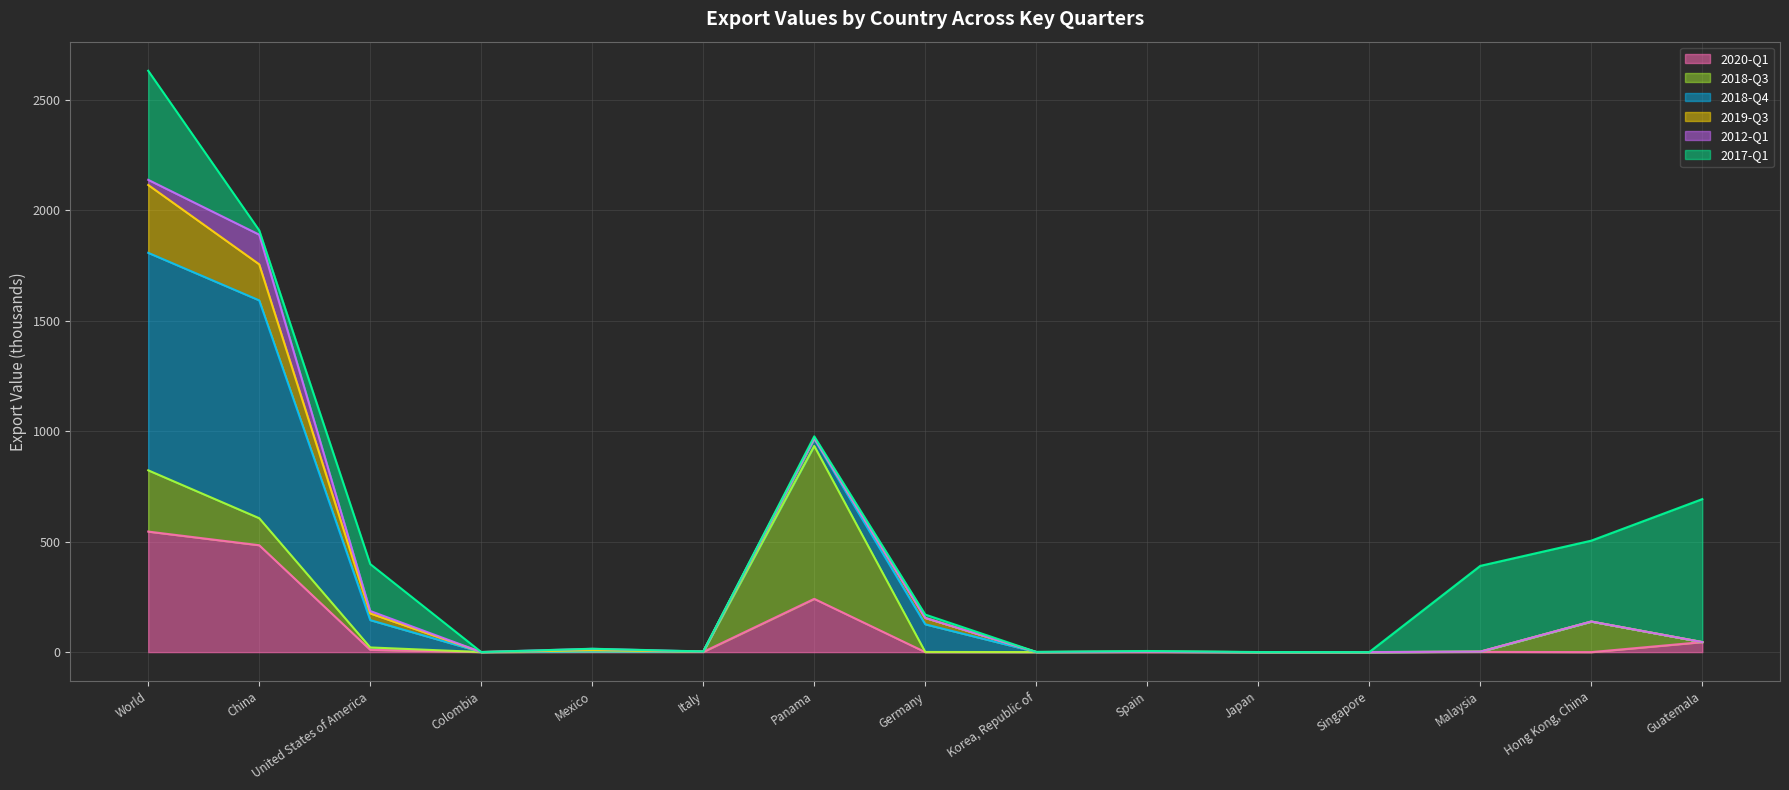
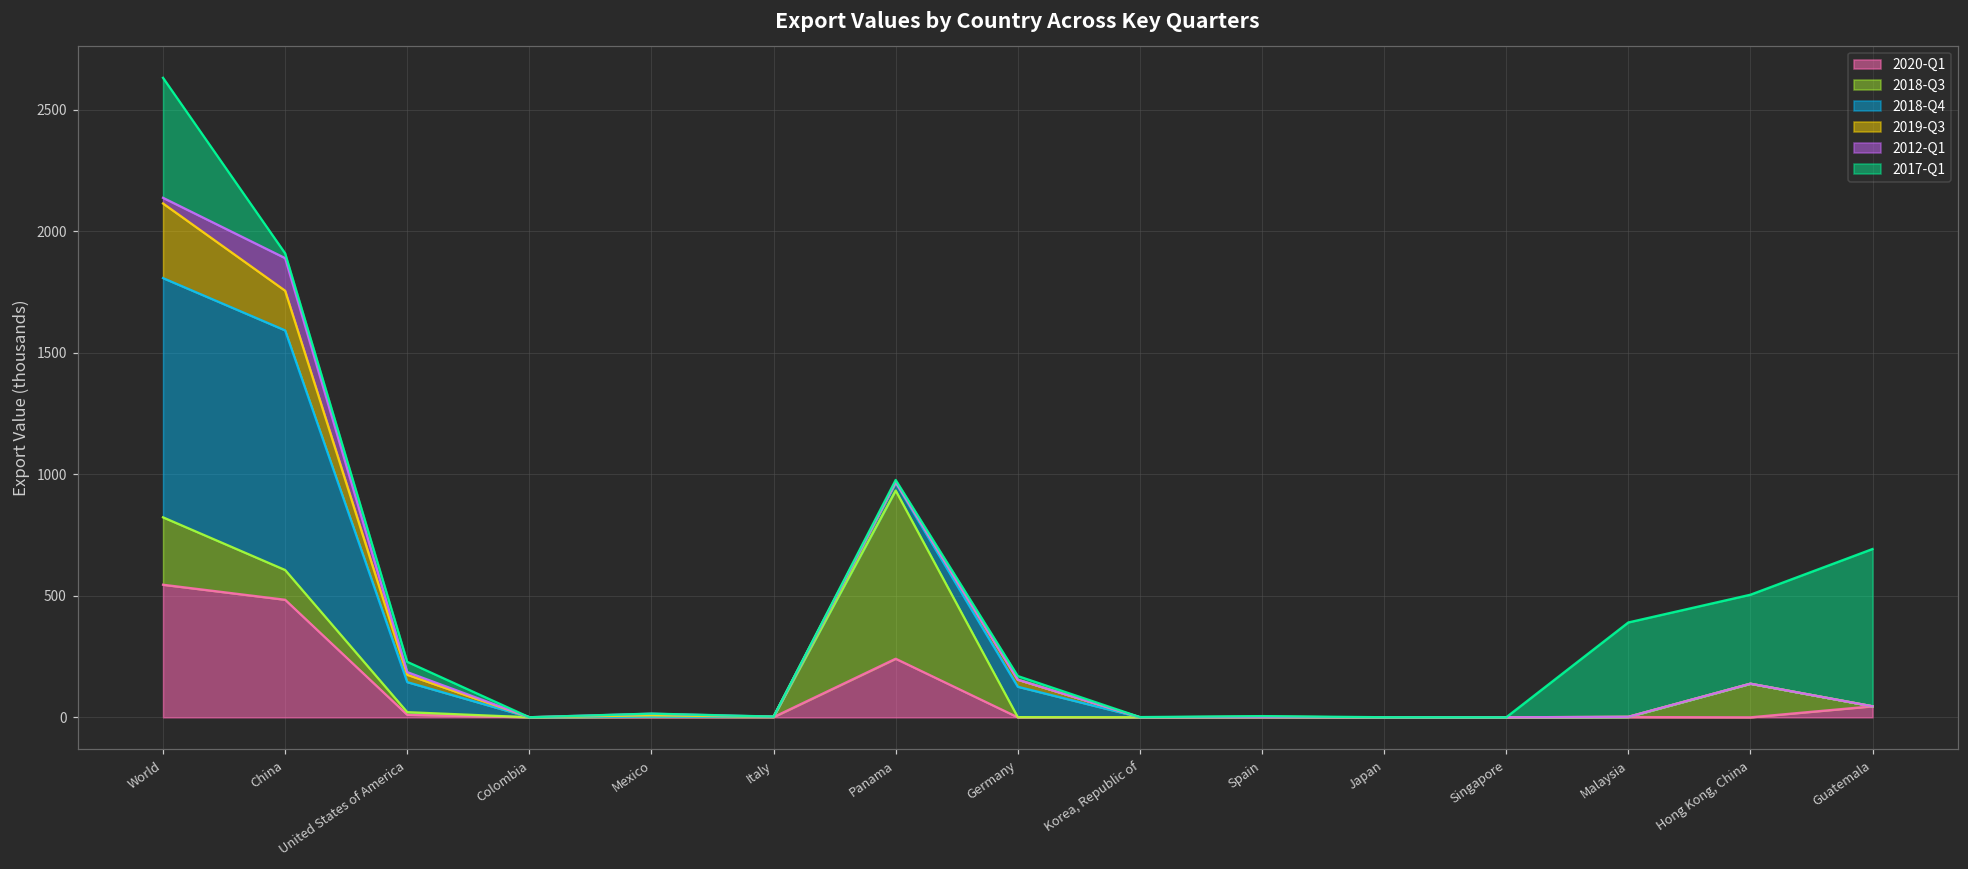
  {
    "2020-Q1": {
      "World": 550,
      "China": 480,
      "Panama": 240,
      "Hong Kong, China": 0
    },
    "2018-Q3": {
      "World": 280,
      "China": 120,
      "Panama": 690
    },
    "2018-Q4": {
      "World": 980,
      "China": 990,
      "United States of America": 120,
      "Germany": 130
    },
    "2019-Q3": {
      "World": 310,
      "China": 160
    },
    "2012-Q1": {
      "World": 20,
      "China": 130
    },
    "2017-Q1": {
      "World": 490,
      "China": 20,
-     "United States of America": 210,
+     "United States of America": 40,
      "Germany": 20,
      "Malaysia": 390,
      "Hong Kong, China": 370,
      "Guatemala": 650
    }
  }
